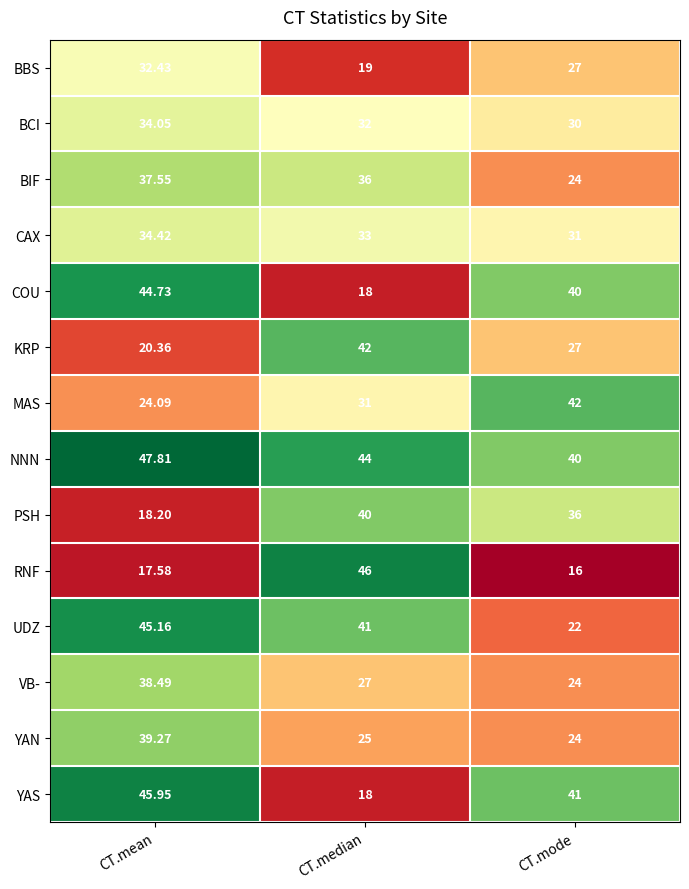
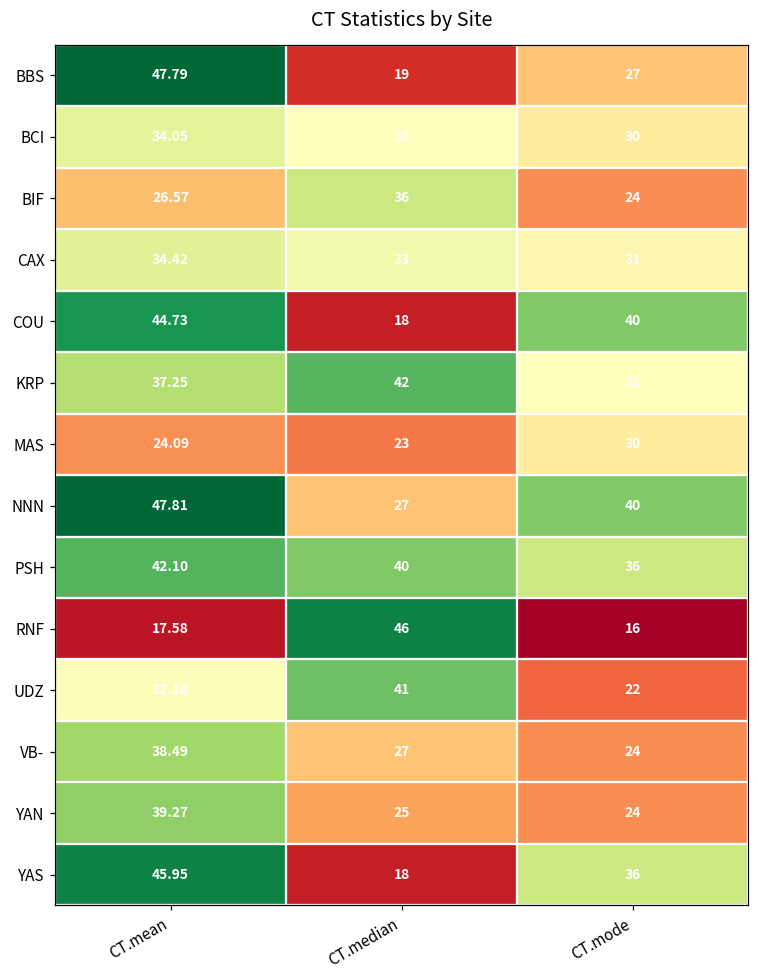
  {
    "BBS": {
-     "CT.mean": 32.43,
+     "CT.mean": 47.79,
      "CT.median": 19,
      "CT.mode": 27
    },
    "BCI": {
      "CT.mean": 34.05,
      "CT.median": 32,
      "CT.mode": 30
    },
    "BIF": {
-     "CT.mean": 37.55,
+     "CT.mean": 26.57,
      "CT.median": 36,
      "CT.mode": 24
    },
    "CAX": {
      "CT.mean": 34.42,
      "CT.median": 33,
      "CT.mode": 31
    },
    "COU": {
      "CT.mean": 44.73,
      "CT.median": 18,
      "CT.mode": 40
    },
    "KRP": {
-     "CT.mean": 20.36,
+     "CT.mean": 37.25,
      "CT.median": 42,
-     "CT.mode": 27
+     "CT.mode": 32
    },
    "MAS": {
      "CT.mean": 24.09,
-     "CT.median": 31,
-     "CT.mode": 42
+     "CT.median": 23,
+     "CT.mode": 30
    },
    "NNN": {
      "CT.mean": 47.81,
-     "CT.median": 44,
+     "CT.median": 27,
      "CT.mode": 40
    },
    "PSH": {
-     "CT.mean": 18.20,
+     "CT.mean": 42.10,
      "CT.median": 40,
      "CT.mode": 36
    },
    "RNF": {
      "CT.mean": 17.58,
      "CT.median": 46,
      "CT.mode": 16
    },
    "UDZ": {
-     "CT.mean": 45.16,
+     "CT.mean": 32.18,
      "CT.median": 41,
      "CT.mode": 22
    },
    "VB-": {
      "CT.mean": 38.49,
      "CT.median": 27,
      "CT.mode": 24
    },
    "YAN": {
      "CT.mean": 39.27,
      "CT.median": 25,
      "CT.mode": 24
    },
    "YAS": {
      "CT.mean": 45.95,
      "CT.median": 18,
-     "CT.mode": 41
+     "CT.mode": 36
    }
  }
